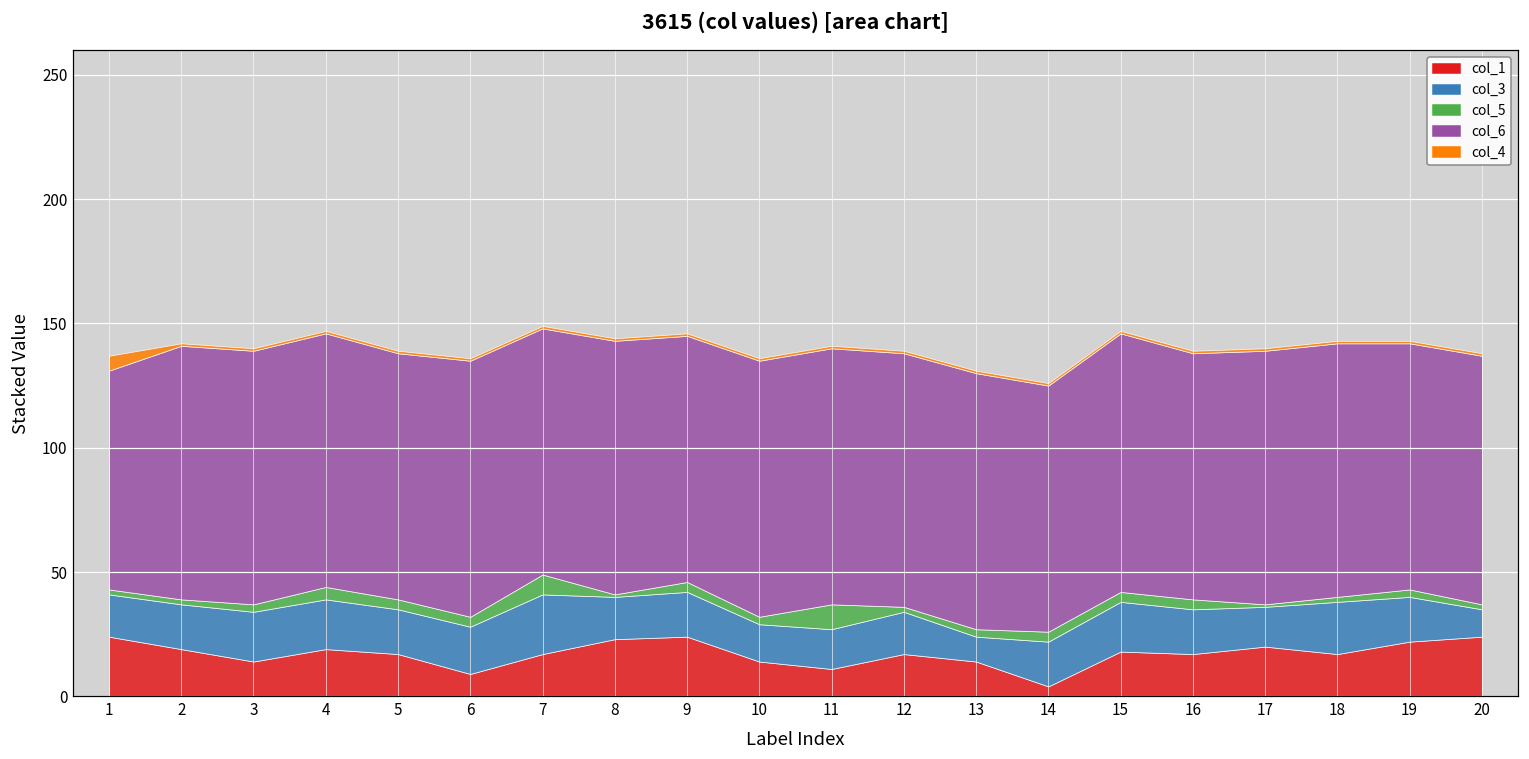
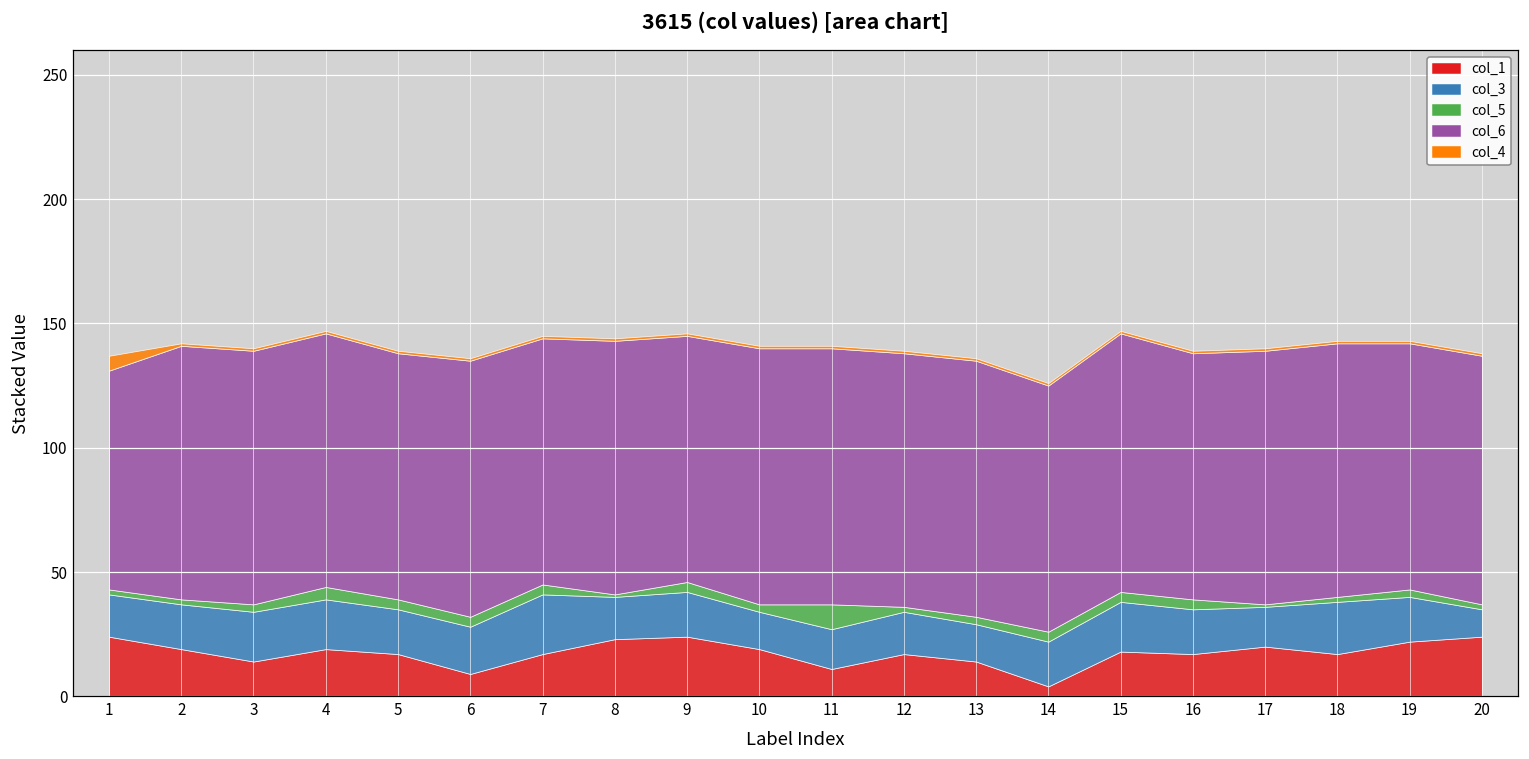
  {
    "col_1": {
      "1": 24,
      "2": 19,
      "3": 14,
      "4": 19,
      "5": 17,
      "6": 9,
      "7": 17,
      "8": 23,
      "9": 24,
-     "10": 14,
+     "10": 19,
      "11": 11,
      "12": 17,
      "13": 14,
      "14": 4,
      "15": 18,
      "16": 17,
      "17": 20,
      "18": 17,
      "19": 22,
      "20": 24
    },
    "col_3": {
      "1": 17,
      "2": 18,
      "3": 20,
      "4": 20,
      "5": 18,
      "6": 19,
      "7": 24,
      "9": 18,
      "10": 15,
      "11": 16,
      "12": 17,
-     "13": 10,
+     "13": 15,
      "14": 18,
      "15": 20,
      "16": 18,
      "18": 21,
      "19": 18,
      "20": 11
    },
    "col_5": {
      "1": 2,
      "2": 2,
      "3": 3,
      "4": 5,
      "5": 4,
      "6": 4,
-     "7": 8,
+     "7": 4,
      "9": 4,
      "10": 3,
      "11": 10,
      "12": 2,
      "13": 3,
      "14": 4,
      "15": 4,
      "16": 4,
      "18": 2,
      "19": 3,
      "20": 2
    },
    "col_6": {
      "1": 88
    },
    "col_4": {
      "1": 6
    }
  }
